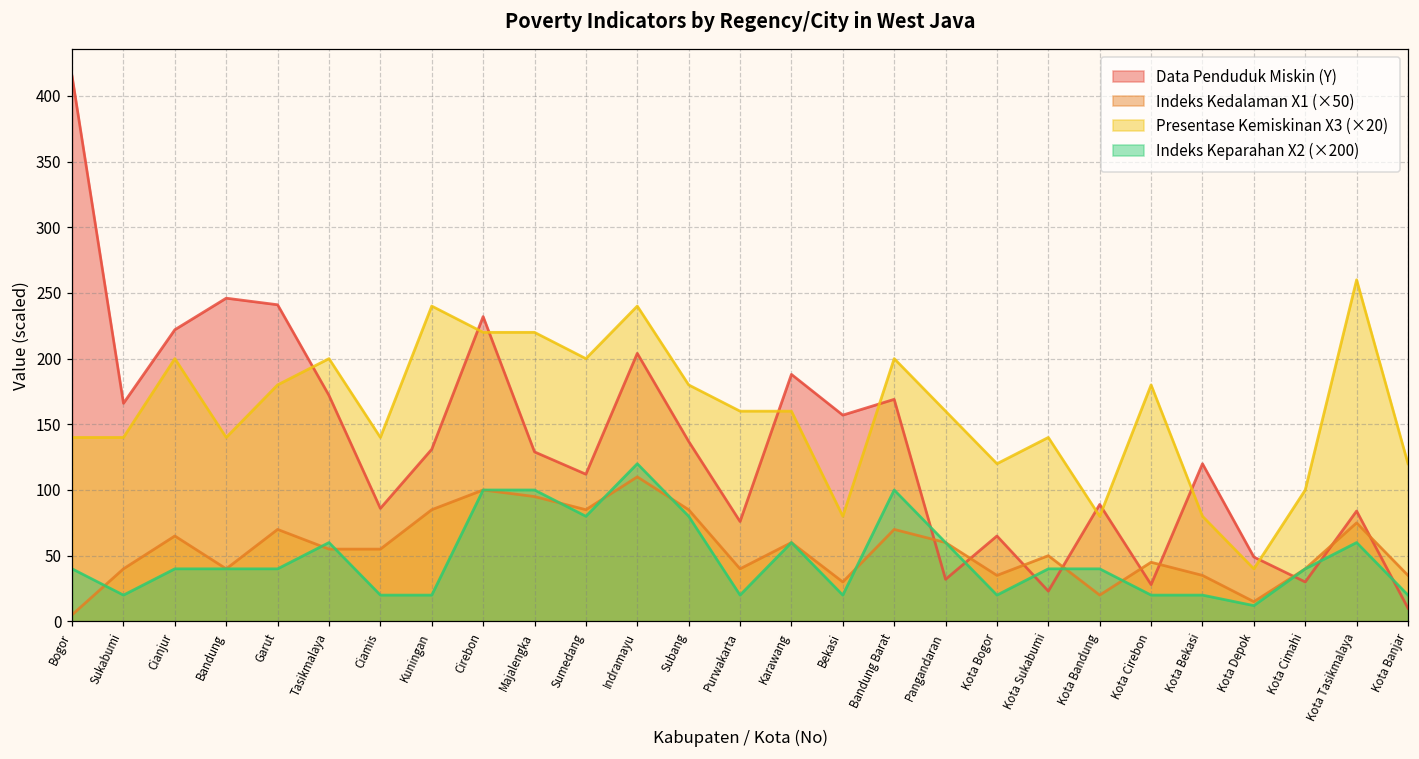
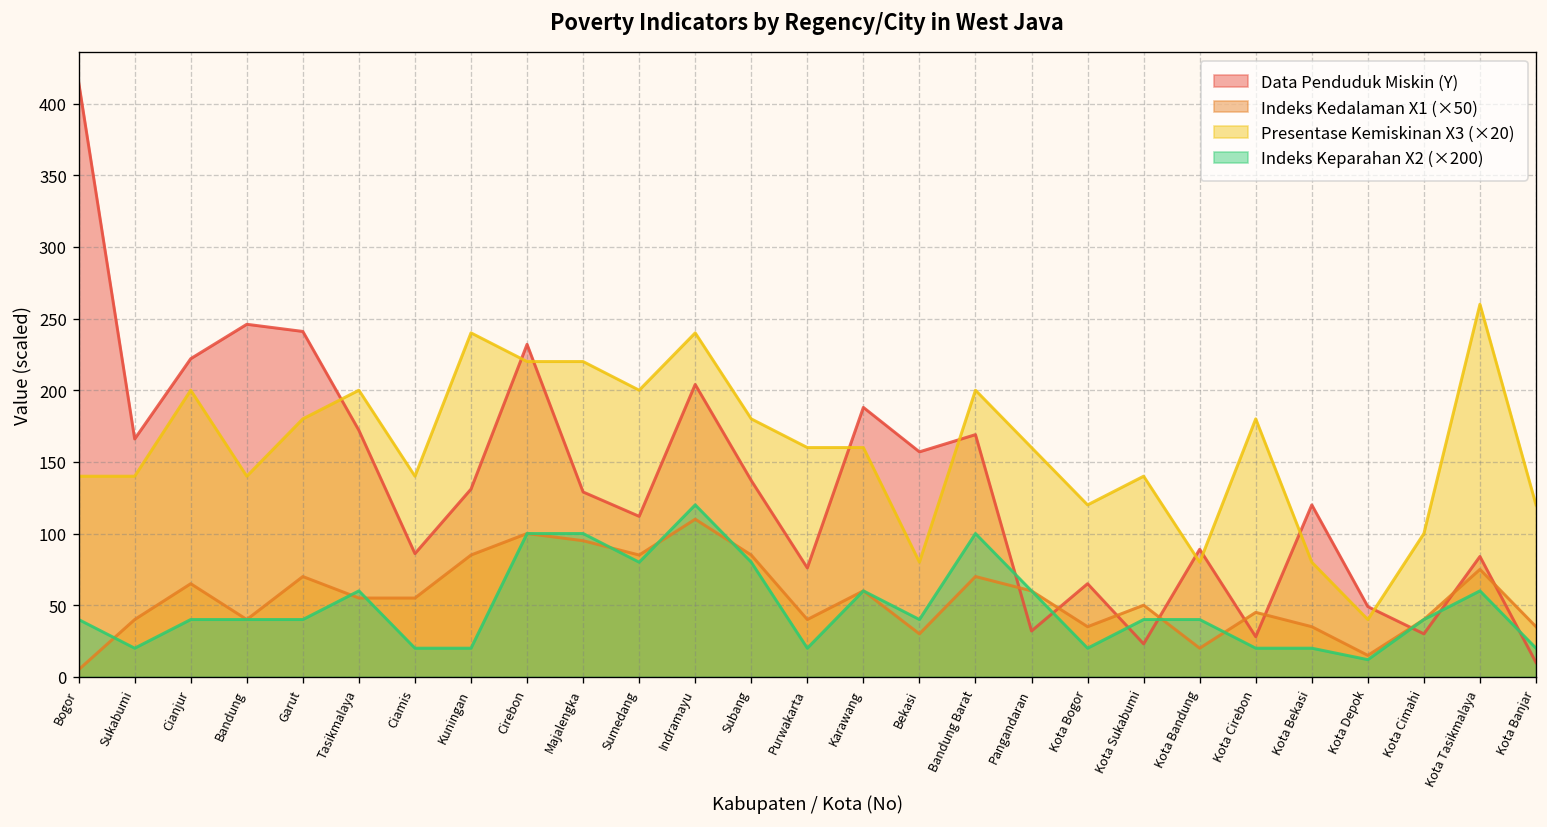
  {
    "Indeks Keparahan X2 (×200)": {
      "Bogor": 40,
      "Sukabumi": 20,
      "Cianjur": 40,
      "Garut": 40,
      "Tasikmalaya": 60,
      "Ciamis": 20,
      "Kuningan": 20,
      "Majalengka": 100,
      "Sumedang": 80,
      "Indramayu": 120,
      "Subang": 80,
      "Purwakarta": 20,
-     "Bekasi": 20,
+     "Bekasi": 40,
      "Bandung Barat": 100,
      "Kota Bogor": 20,
      "Kota Sukabumi": 40,
      "Kota Bandung": 40,
      "Kota Cirebon": 20,
      "Kota Bekasi": 20,
      "Kota Depok": 12,
      "Kota Tasikmalaya": 60,
      "Kota Banjar": 20
    }
  }
